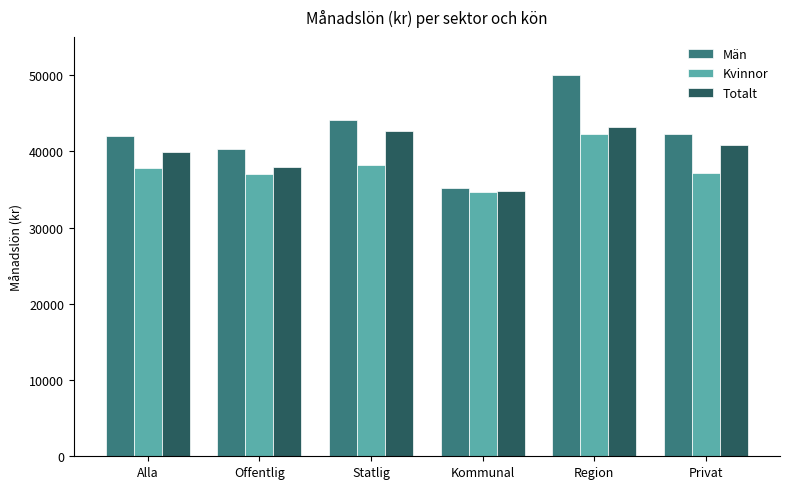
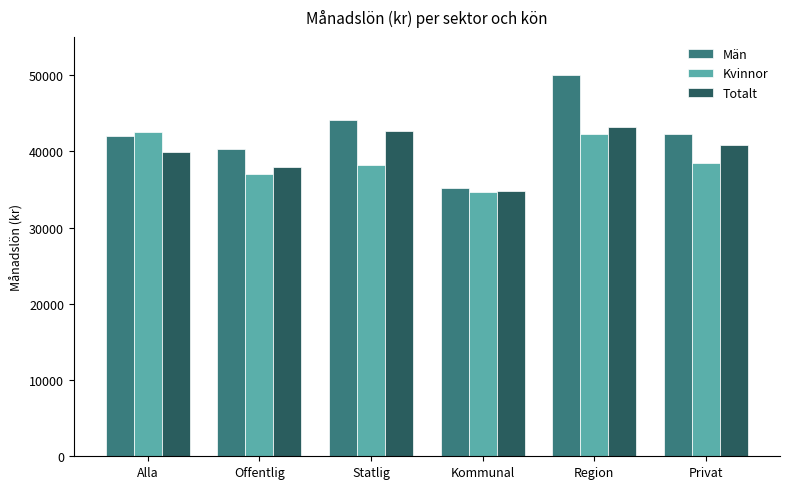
  {
    "Kvinnor": {
-     "Alla": 38000,
+     "Alla": 43000,
      "Offentlig": 37000,
      "Statlig": 38000,
      "Kommunal": 35000,
      "Region": 42000,
-     "Privat": 37000
+     "Privat": 38000
    }
  }
